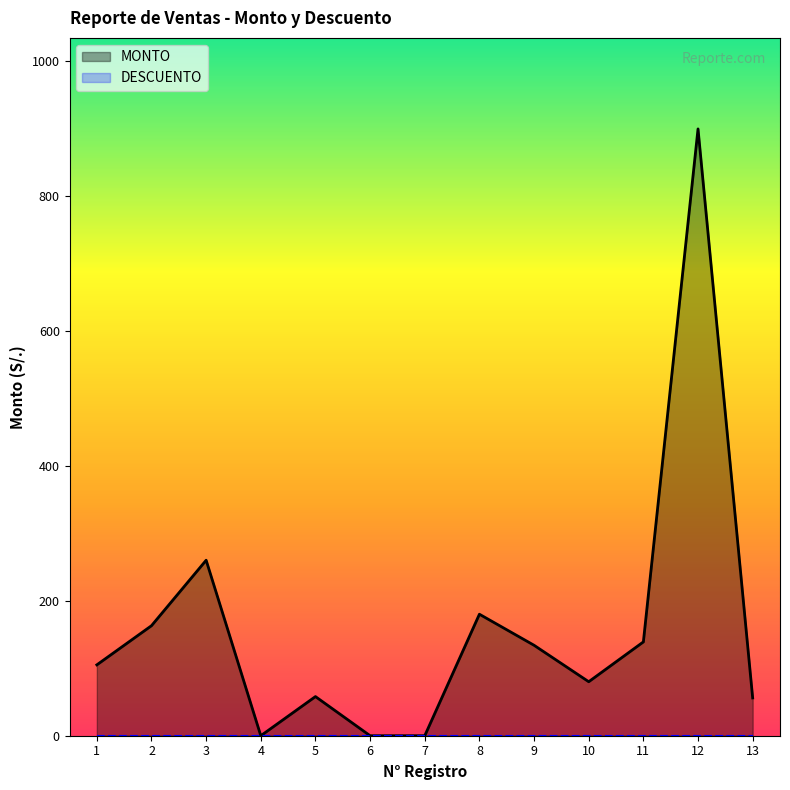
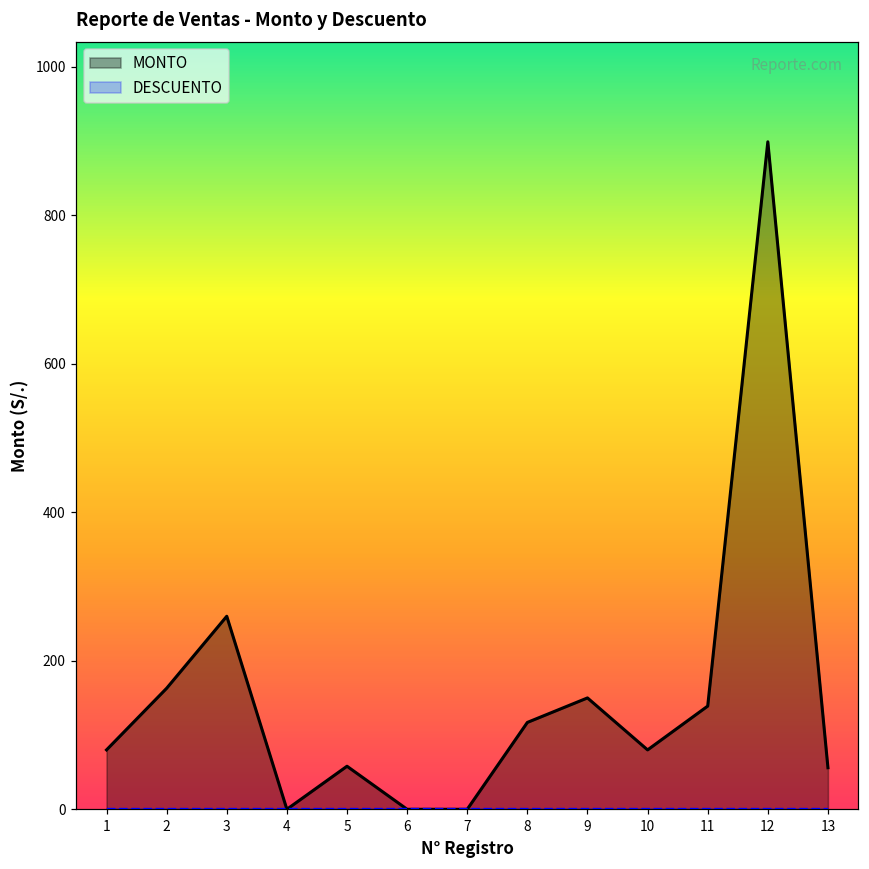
  {
    "MONTO": {
-     "1": 110,
+     "1": 80,
      "2": 160,
      "3": 260,
      "5": 60,
-     "8": 180,
-     "9": 130,
+     "8": 120,
+     "9": 150,
      "10": 80,
      "11": 140,
      "12": 900,
      "13": 60
    },
    "DESCUENTO": {
      "1": 0,
      "2": 0,
      "3": 0,
      "5": 0,
      "8": 0,
      "9": 0,
      "10": 0,
      "11": 0,
      "12": 0,
      "13": 0
    }
  }
